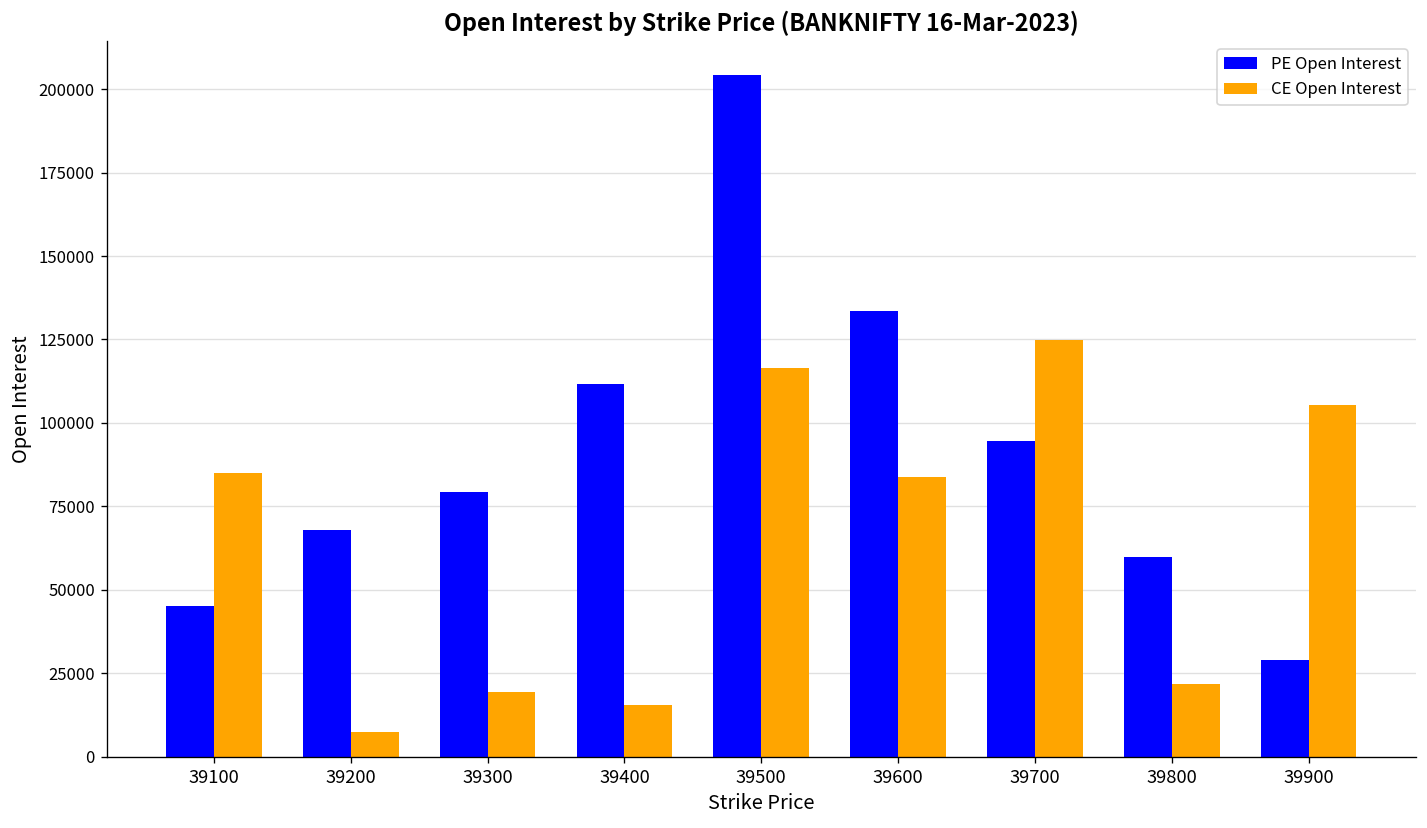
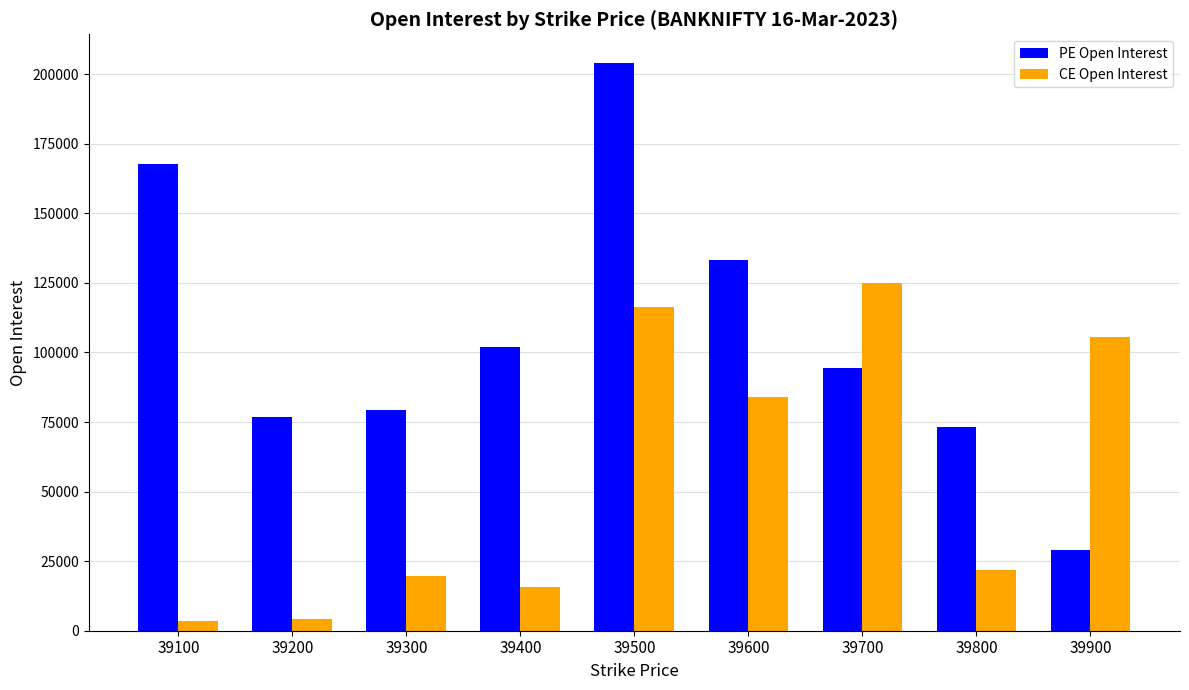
  {
    "PE Open Interest": {
-     "39100": 45000,
-     "39200": 68000,
+     "39100": 168000,
+     "39200": 77000,
      "39300": 79000,
-     "39400": 112000,
+     "39400": 102000,
      "39500": 204000,
      "39600": 133000,
      "39700": 94000,
-     "39800": 60000,
+     "39800": 73000,
      "39900": 29000
    },
    "CE Open Interest": {
-     "39100": 85000,
-     "39200": 7000,
+     "39100": 3000,
+     "39200": 4000,
      "39300": 20000,
      "39400": 16000,
      "39500": 116000,
      "39600": 84000,
      "39700": 125000,
      "39800": 22000,
      "39900": 105000
    }
  }
